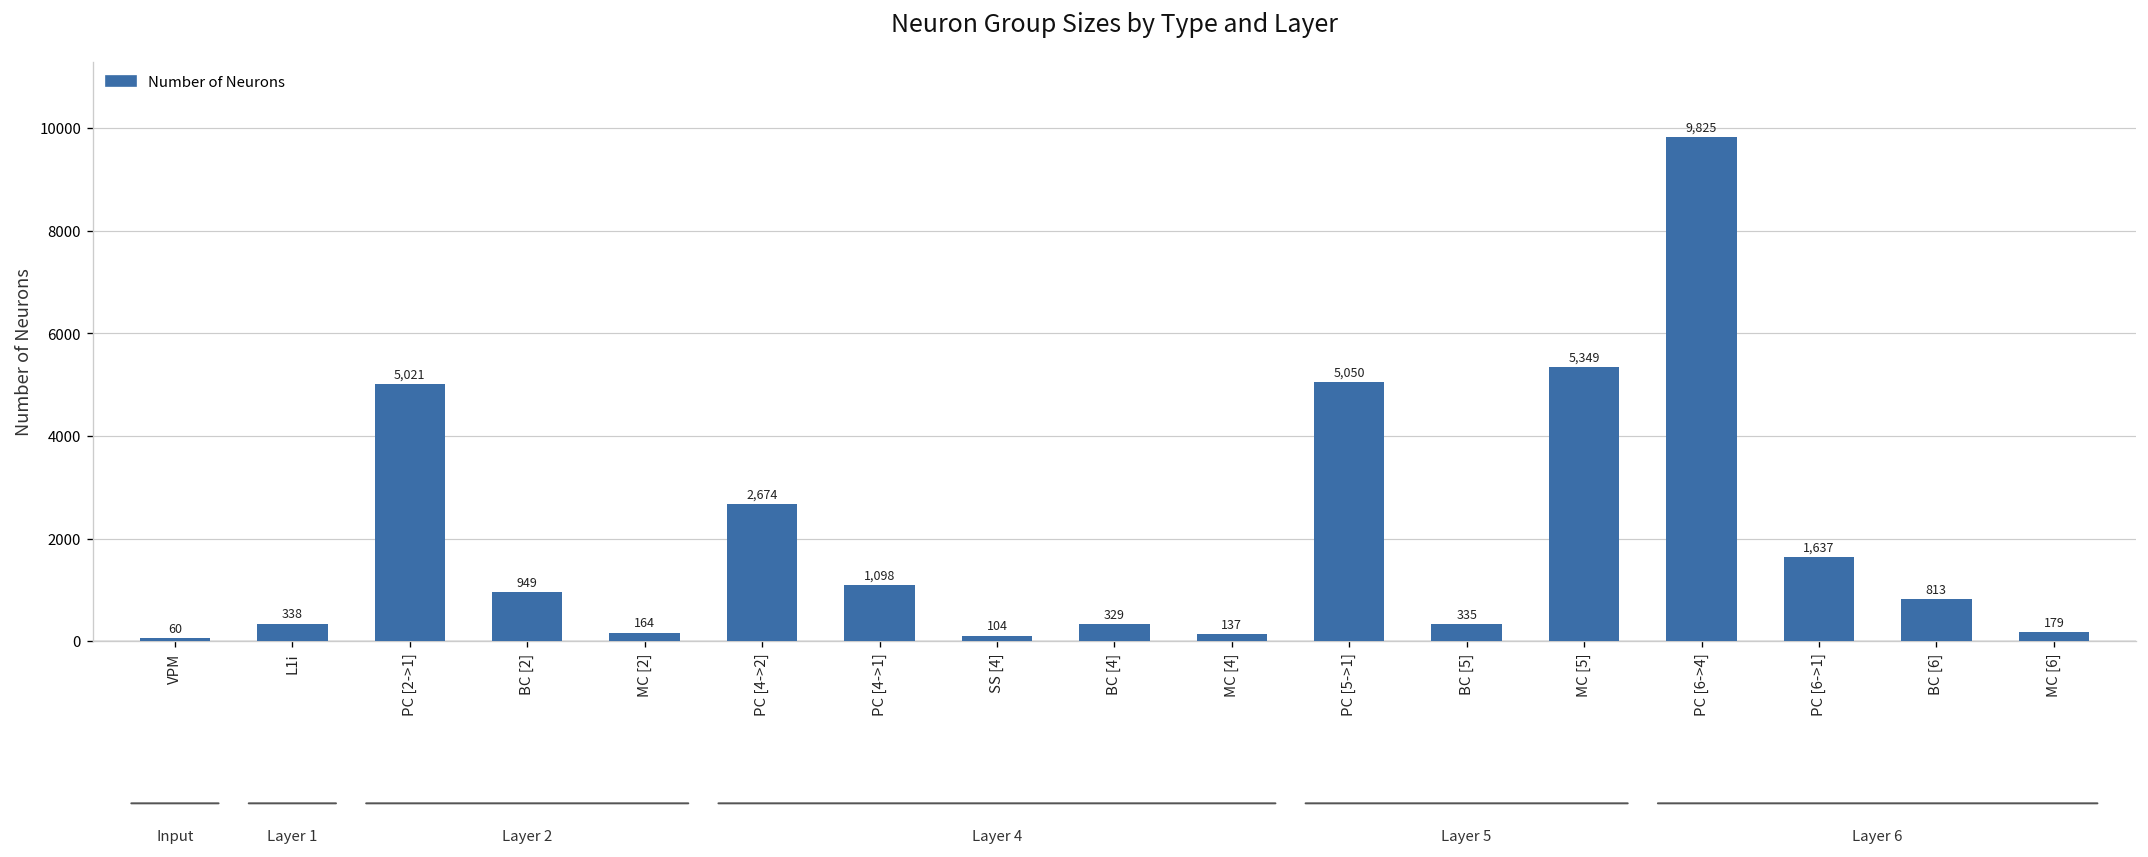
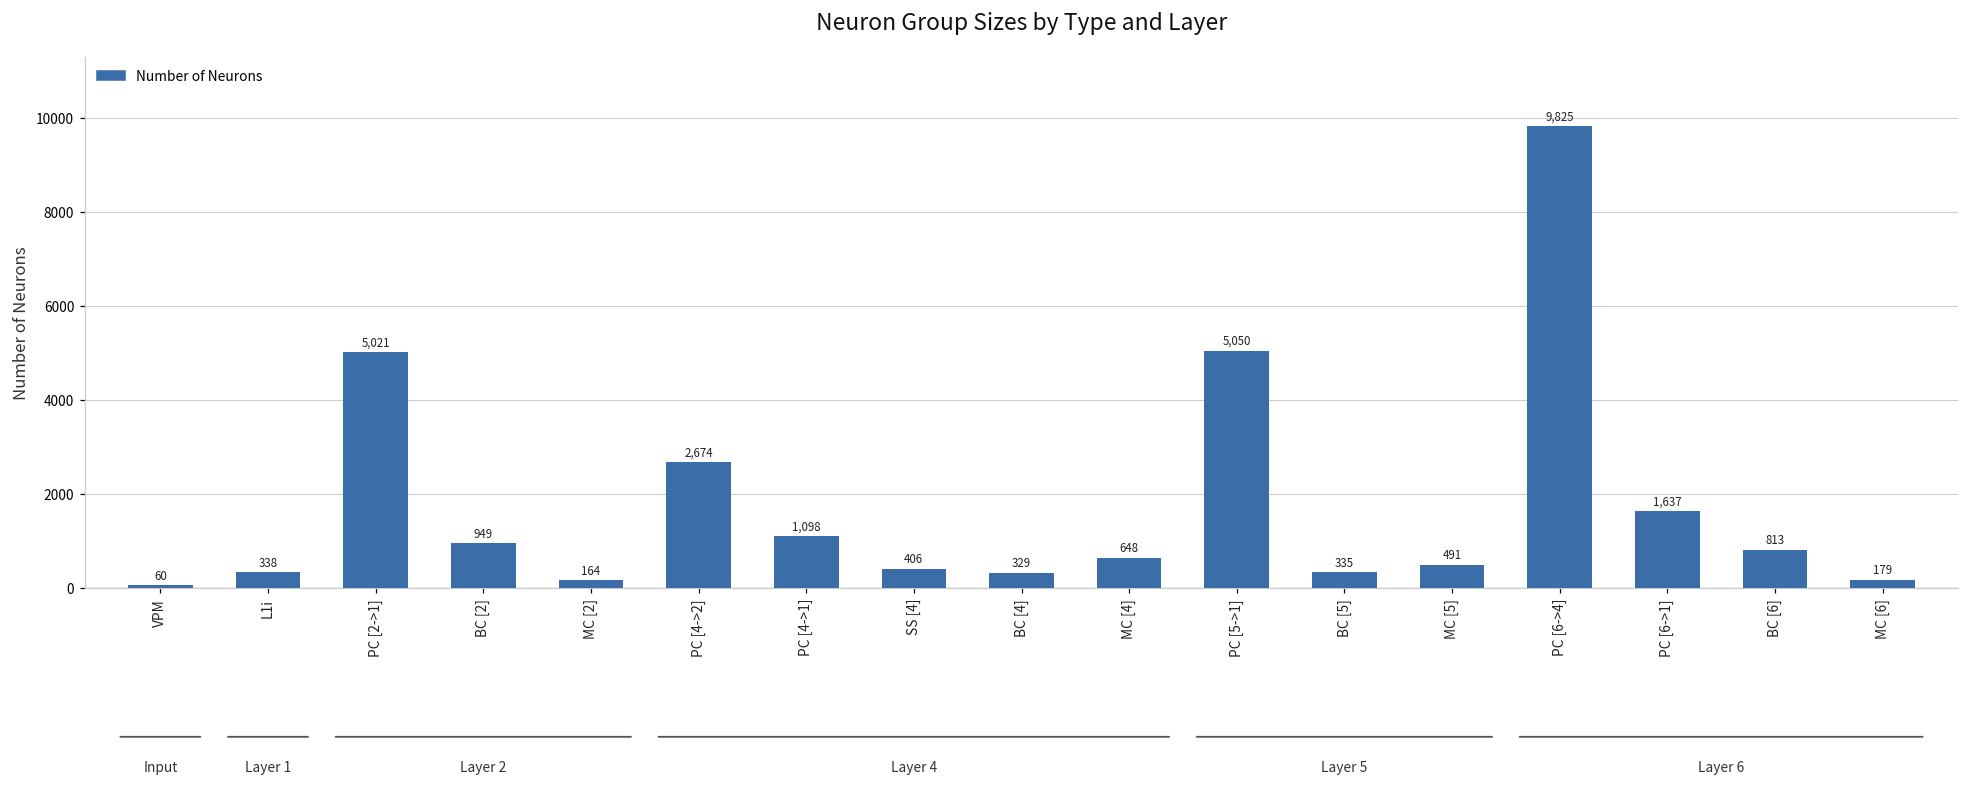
  {
    "VPM": "60",
    "L1i": "338",
    "PC [2->1]": "5,021",
    "BC [2]": "949",
    "MC [2]": "164",
    "PC [4->2]": "2,674",
    "PC [4->1]": "1,098",
-   "SS [4]": "104",
+   "SS [4]": "406",
    "BC [4]": "329",
-   "MC [4]": "137",
+   "MC [4]": "648",
    "PC [5->1]": "5,050",
    "BC [5]": "335",
-   "MC [5]": "5,349",
+   "MC [5]": "491",
    "PC [6->4]": "9,825",
    "PC [6->1]": "1,637",
    "BC [6]": "813",
    "MC [6]": "179"
  }
